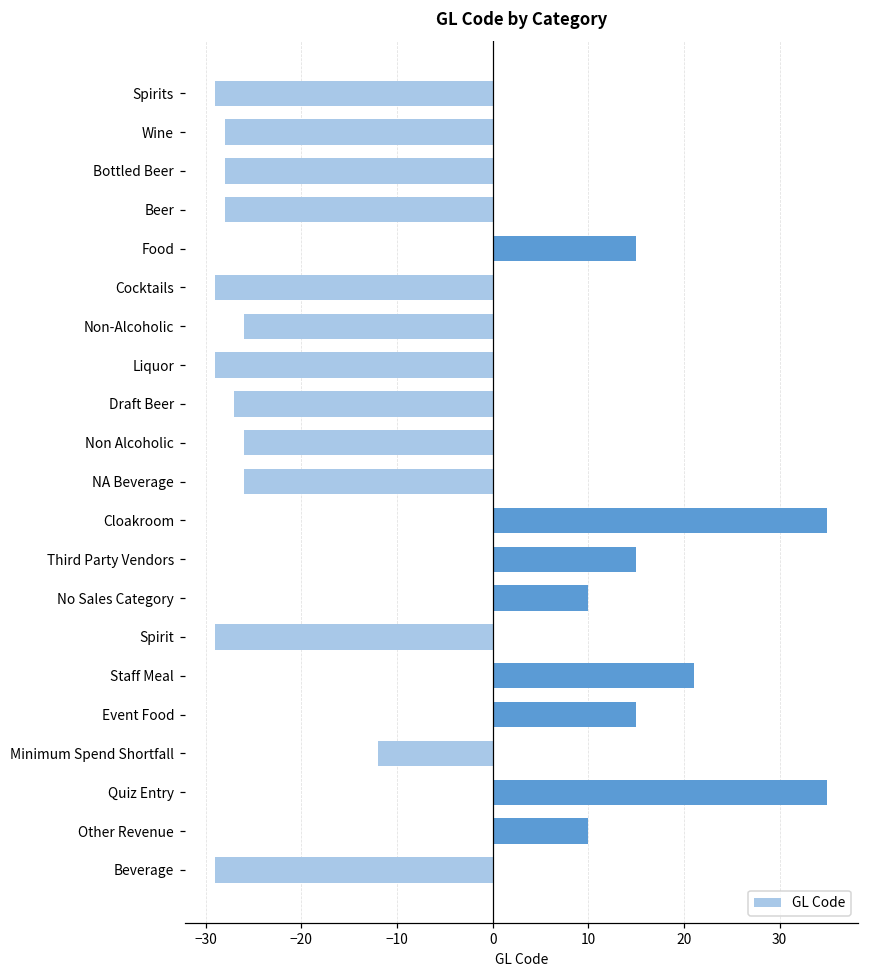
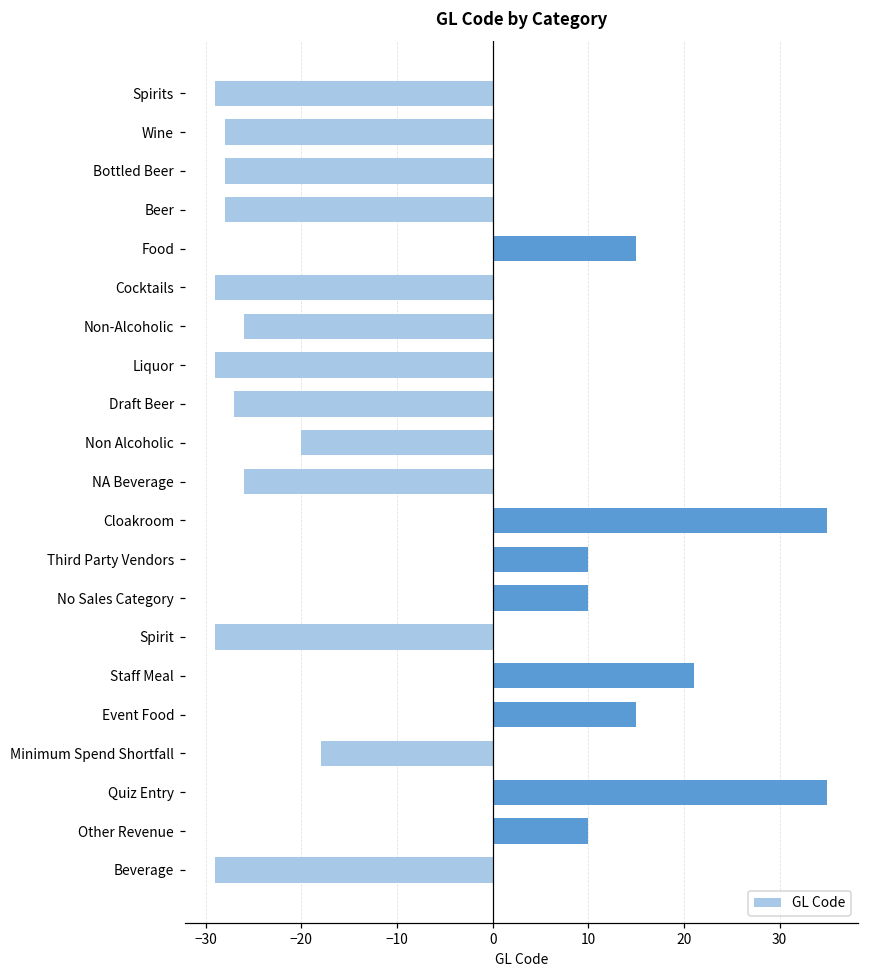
  {
    "Spirits": -29,
    "Wine": -28,
    "Bottled Beer": -28,
    "Beer": -28,
    "Food": 15,
    "Cocktails": -29,
    "Non-Alcoholic": -26,
    "Liquor": -29,
    "Draft Beer": -27,
-   "Non Alcoholic": -26,
+   "Non Alcoholic": -20,
    "NA Beverage": -26,
    "Cloakroom": 35,
-   "Third Party Vendors": 15,
+   "Third Party Vendors": 10,
    "No Sales Category": 10,
    "Spirit": -29,
    "Staff Meal": 21,
    "Event Food": 15,
-   "Minimum Spend Shortfall": -12,
+   "Minimum Spend Shortfall": -18,
    "Quiz Entry": 35,
    "Other Revenue": 10,
    "Beverage": -29
  }
